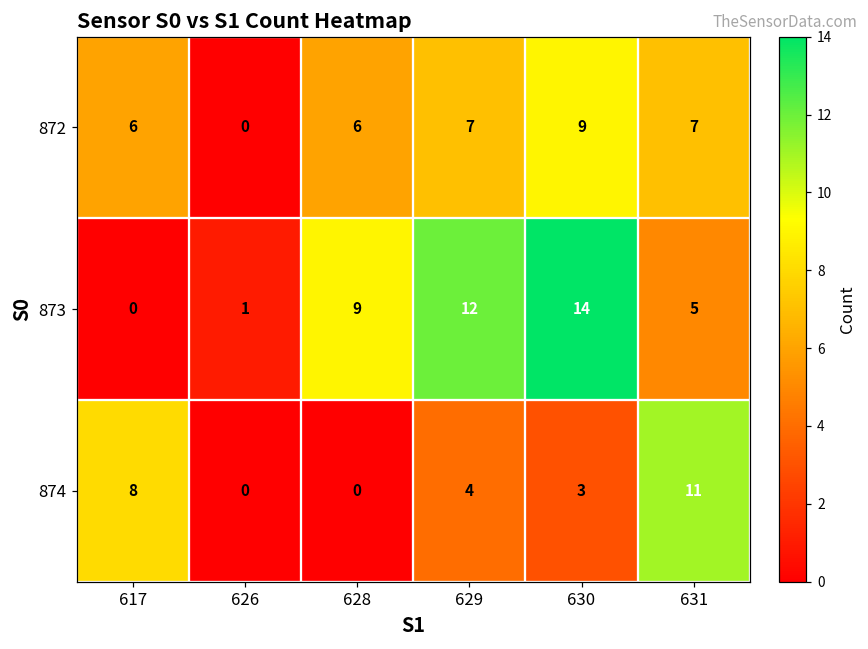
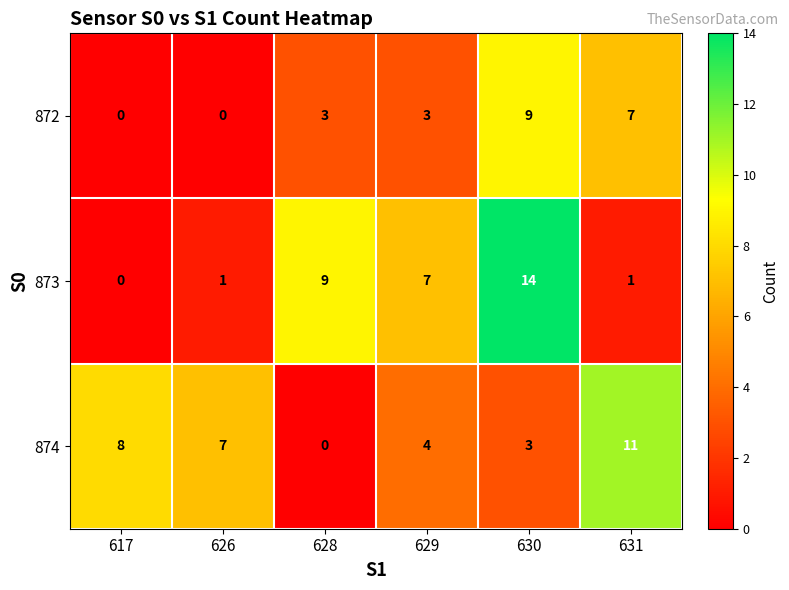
  {
    "872": {
-     "617": 6,
+     "617": 0,
      "626": 0,
-     "628": 6,
-     "629": 7,
+     "628": 3,
+     "629": 3,
      "630": 9,
      "631": 7
    },
    "873": {
      "617": 0,
      "626": 1,
      "628": 9,
-     "629": 12,
+     "629": 7,
      "630": 14,
-     "631": 5
+     "631": 1
    },
    "874": {
      "617": 8,
-     "626": 0,
+     "626": 7,
      "628": 0,
      "629": 4,
      "630": 3,
      "631": 11
    }
  }
